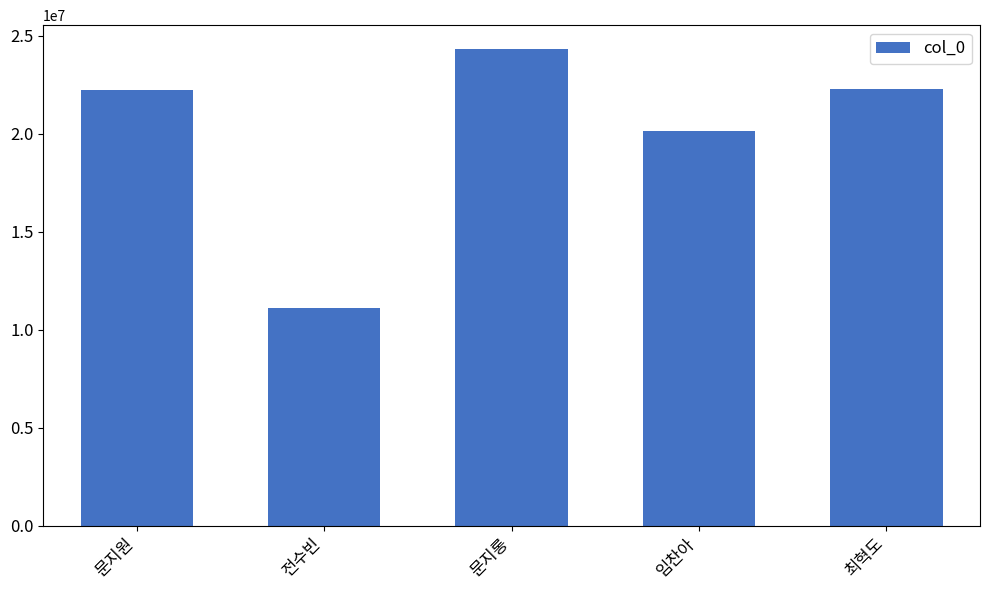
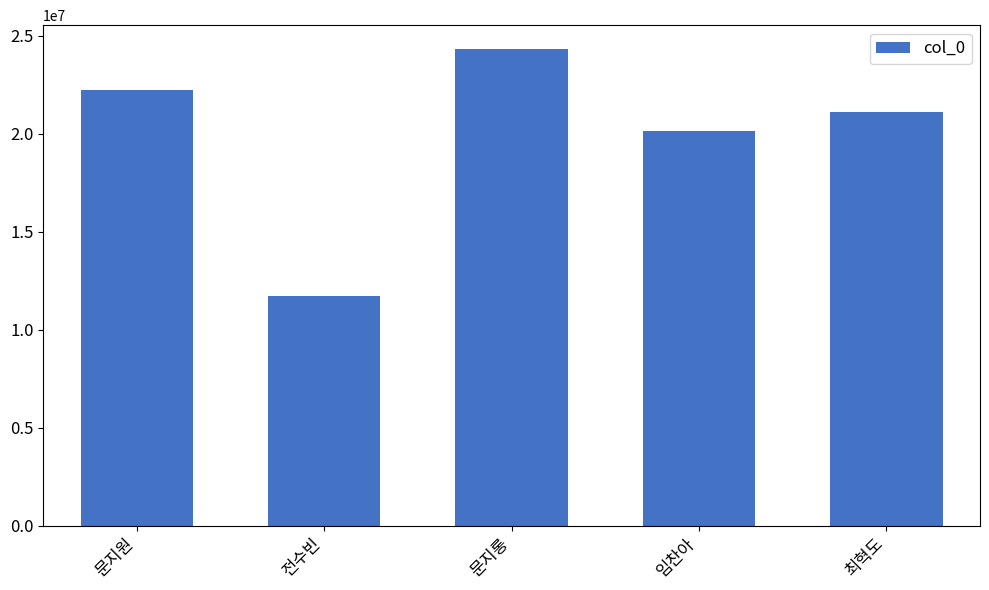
  {
    "문지원": 22200000,
-   "전수빈": 11100000,
+   "전수빈": 11700000,
    "문지롱": 24300000,
    "임찬아": 20100000,
-   "최혁도": 22300000
+   "최혁도": 21100000
  }
